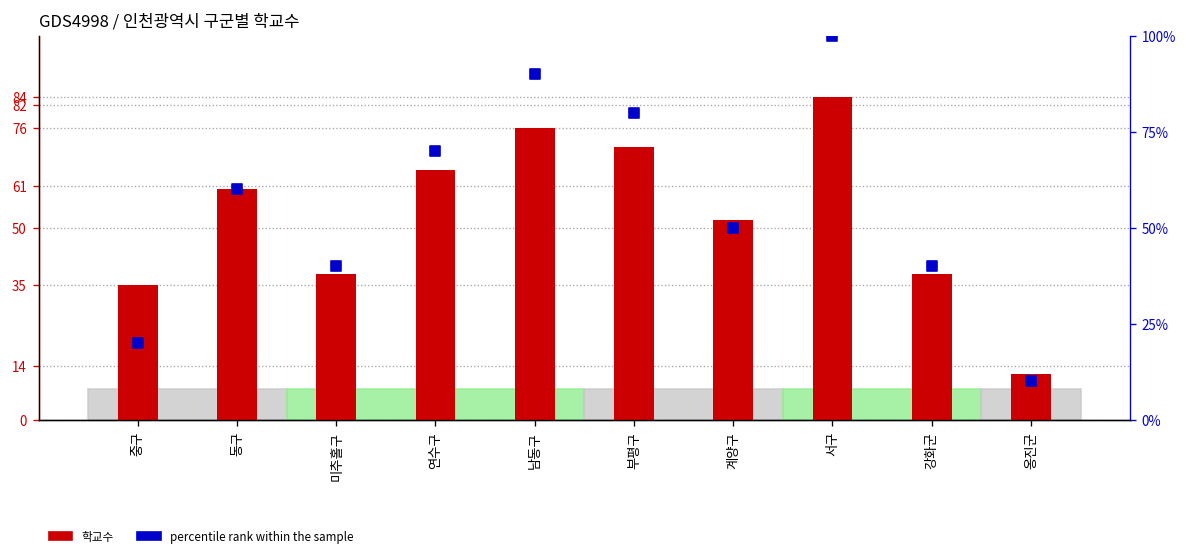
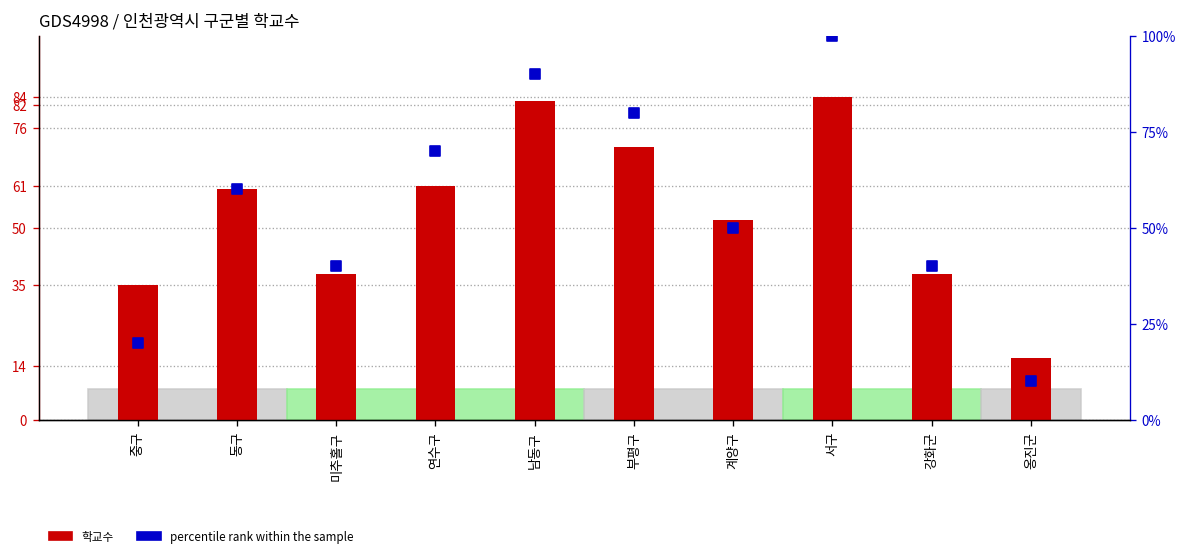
  {
    "학교수": {
      "중구": 35,
      "동구": 60,
      "미추홀구": 38,
-     "연수구": 65,
-     "남동구": 76,
+     "연수구": 61,
+     "남동구": 83,
      "부평구": 71,
      "계양구": 52,
      "서구": 84,
      "강화군": 38,
-     "옹진군": 12
+     "옹진군": 16
    }
  }
